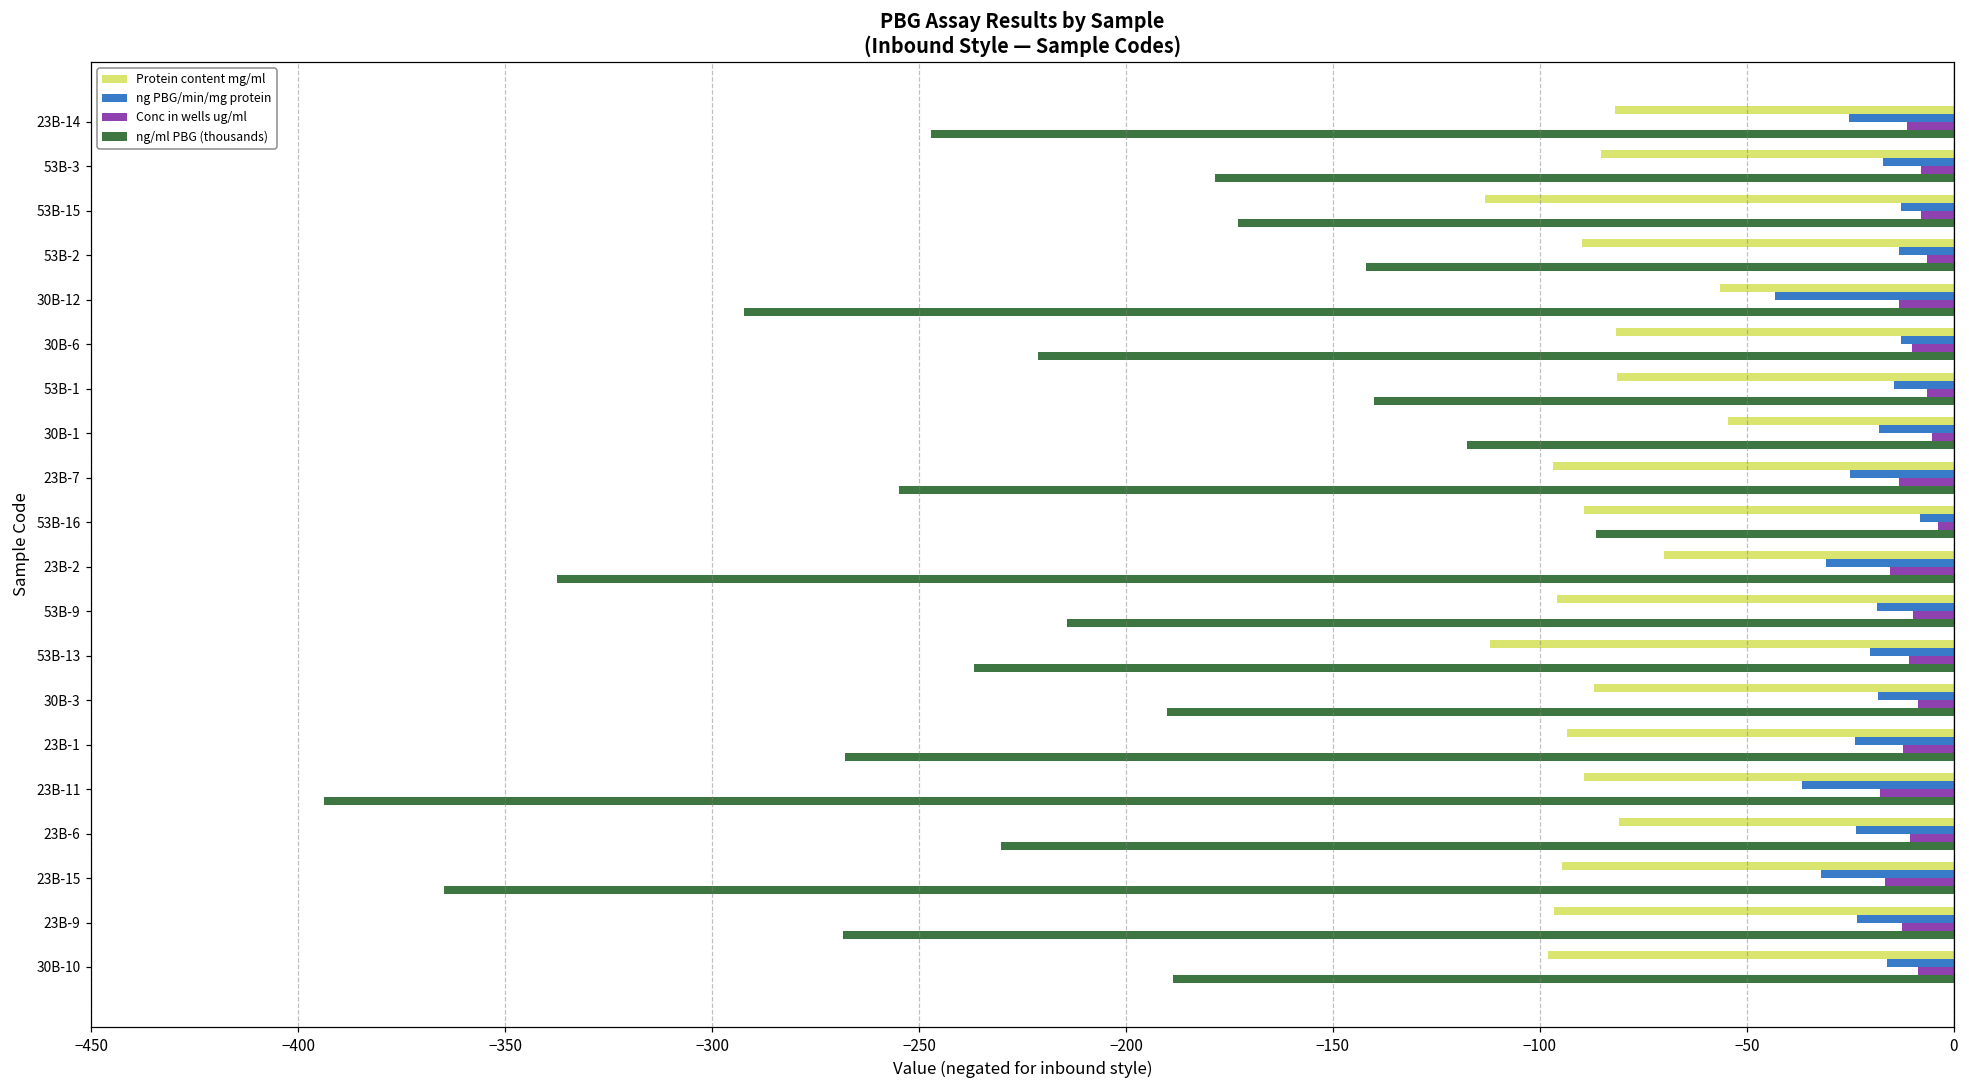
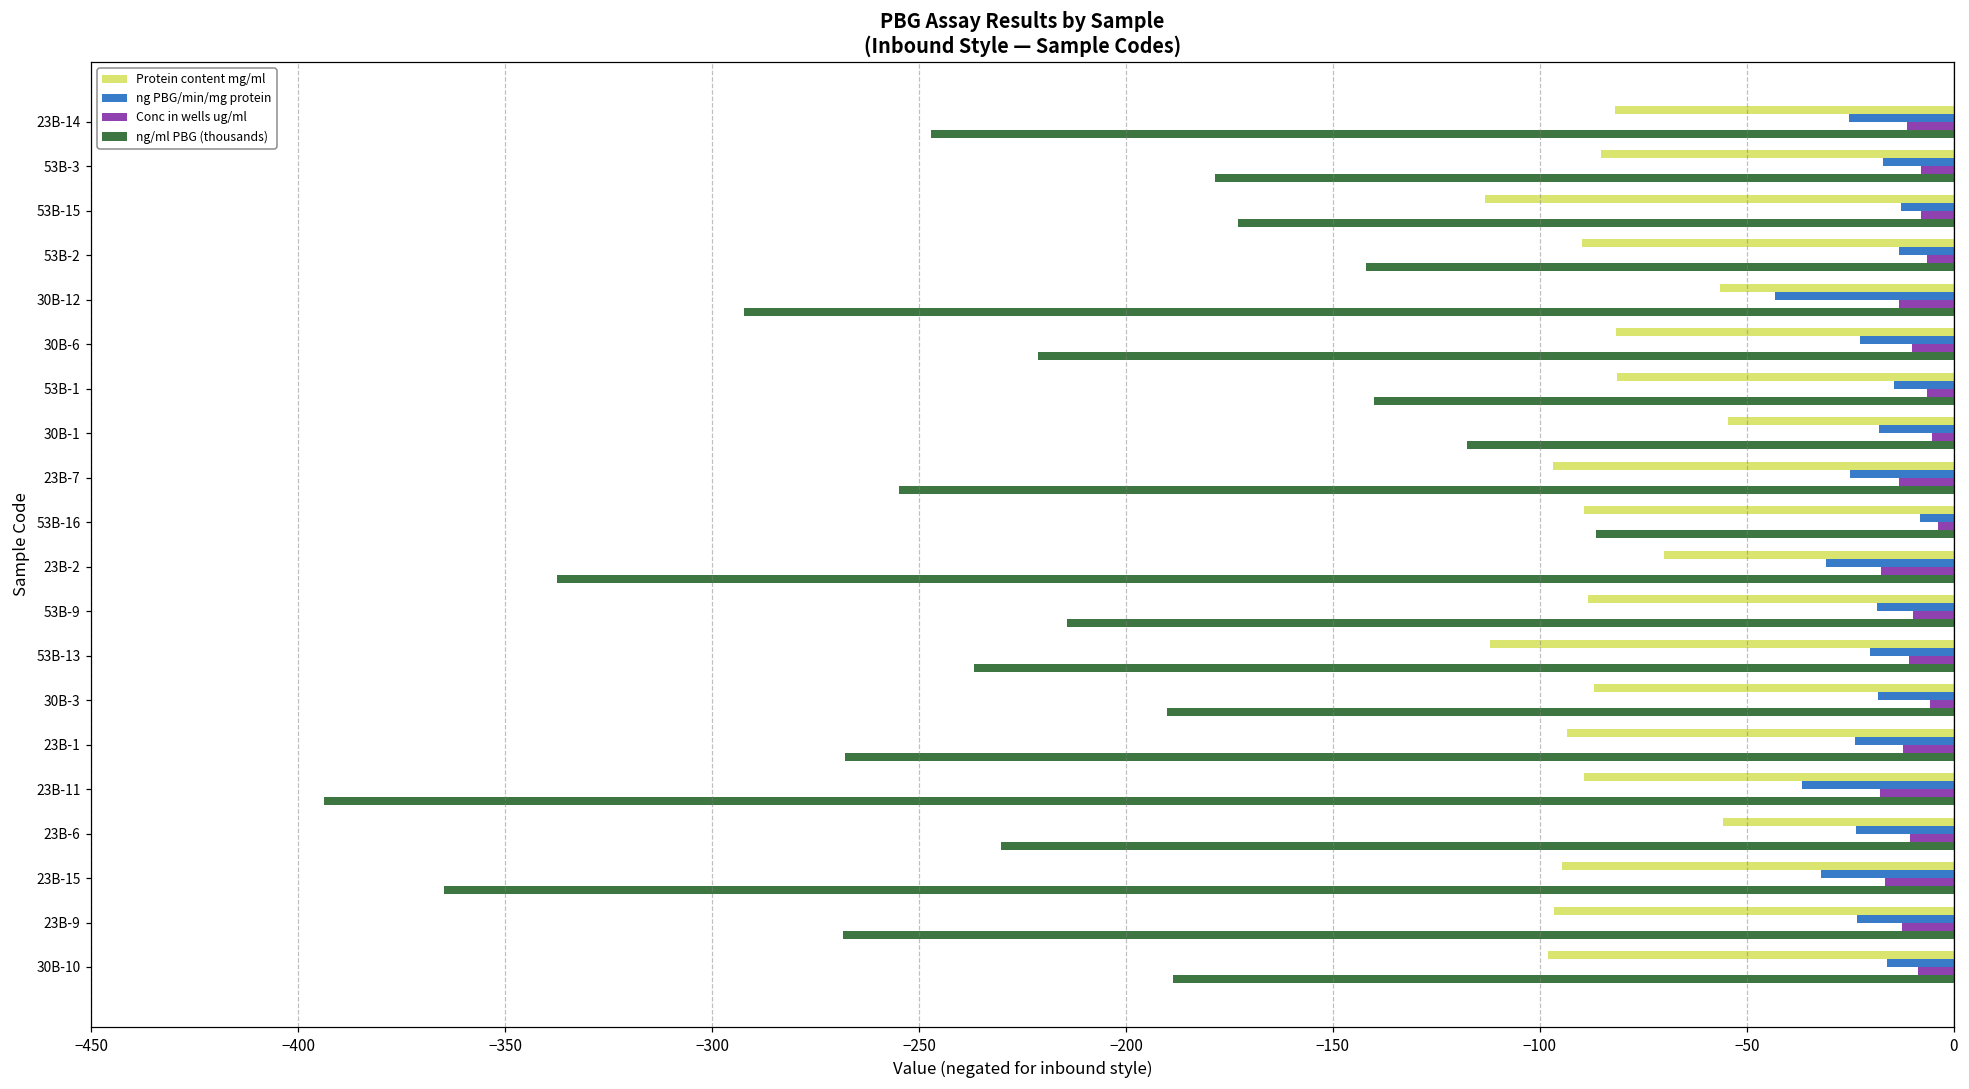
  {
    "Protein content mg/ml": {
      "23B-14": -82,
      "53B-3": -85,
      "53B-15": -113,
      "53B-2": -90,
      "30B-12": -57,
      "30B-6": -82,
      "53B-1": -81,
      "30B-1": -55,
      "23B-7": -97,
      "53B-16": -89,
      "23B-2": -70,
-     "53B-9": -96,
+     "53B-9": -88,
      "53B-13": -112,
      "30B-3": -87,
      "23B-1": -94,
      "23B-11": -89,
-     "23B-6": -81,
+     "23B-6": -56,
      "23B-15": -95,
      "23B-9": -97,
      "30B-10": -98
    },
    "ng PBG/min/mg protein": {
      "23B-14": -25,
      "53B-3": -17,
      "53B-15": -13,
      "53B-2": -13,
      "30B-12": -43,
-     "30B-6": -13,
+     "30B-6": -23,
      "53B-1": -14,
      "30B-1": -18,
      "23B-7": -25,
      "53B-16": -8,
      "23B-2": -31,
      "53B-9": -19,
      "53B-13": -20,
      "30B-3": -18,
      "23B-1": -24,
      "23B-11": -37,
      "23B-6": -24,
      "23B-15": -32,
      "23B-9": -23,
      "30B-10": -16
    },
    "Conc in wells ug/ml": {
      "23B-14": -11,
      "53B-3": -8,
      "53B-15": -8,
      "53B-2": -6,
      "30B-12": -13,
      "30B-6": -10,
      "53B-1": -6,
      "30B-1": -5,
      "23B-7": -13,
      "53B-16": -4,
-     "23B-2": -15,
+     "23B-2": -18,
      "53B-9": -10,
      "53B-13": -11,
-     "30B-3": -9,
+     "30B-3": -6,
      "23B-1": -12,
      "23B-11": -18,
      "23B-6": -10,
      "23B-15": -17,
      "23B-9": -12,
      "30B-10": -9
    },
    "ng/ml PBG (thousands)": {
      "23B-14": -247,
      "53B-3": -178,
      "53B-15": -173,
      "53B-2": -142,
      "30B-12": -292,
      "30B-6": -221,
      "53B-1": -140,
      "30B-1": -118,
      "23B-7": -255,
      "53B-16": -86,
      "23B-2": -338,
      "53B-9": -214,
      "53B-13": -237,
      "30B-3": -190,
      "23B-1": -268,
      "23B-11": -394,
      "23B-6": -230,
      "23B-15": -365,
      "23B-9": -268,
      "30B-10": -189
    }
  }
